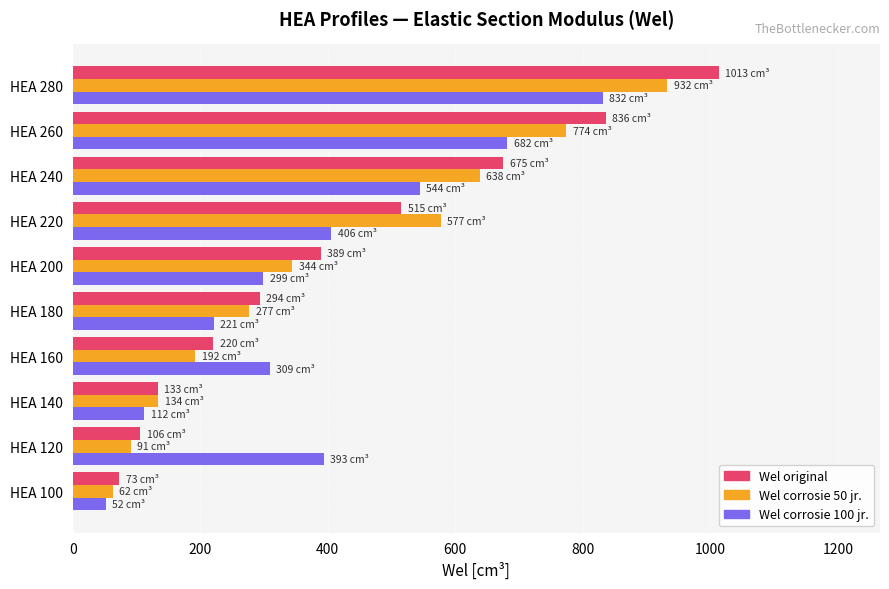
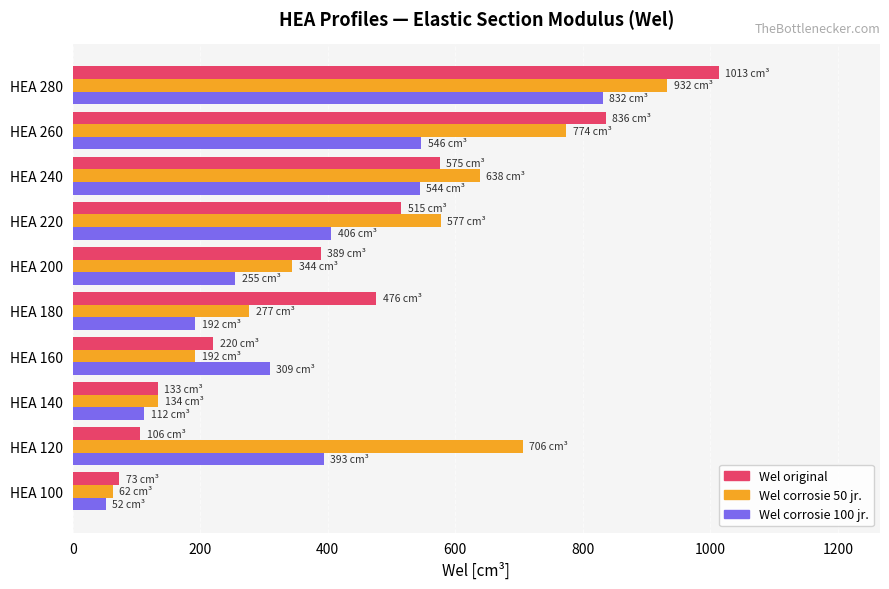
  {
    "Wel original": {
      "HEA 280": 1013,
      "HEA 260": 836,
-     "HEA 240": 675,
+     "HEA 240": 575,
      "HEA 220": 515,
      "HEA 200": 389,
-     "HEA 180": 294,
+     "HEA 180": 476,
      "HEA 160": 220,
      "HEA 140": 133,
      "HEA 120": 106,
      "HEA 100": 73
    },
    "Wel corrosie 50 jr.": {
      "HEA 280": 932,
      "HEA 260": 774,
      "HEA 240": 638,
      "HEA 220": 577,
      "HEA 200": 344,
      "HEA 180": 277,
      "HEA 160": 192,
      "HEA 140": 134,
-     "HEA 120": 91,
+     "HEA 120": 706,
      "HEA 100": 62
    },
    "Wel corrosie 100 jr.": {
      "HEA 280": 832,
-     "HEA 260": 682,
+     "HEA 260": 546,
      "HEA 240": 544,
      "HEA 220": 406,
-     "HEA 200": 299,
-     "HEA 180": 221,
+     "HEA 200": 255,
+     "HEA 180": 192,
      "HEA 160": 309,
      "HEA 140": 112,
      "HEA 120": 393,
      "HEA 100": 52
    }
  }
